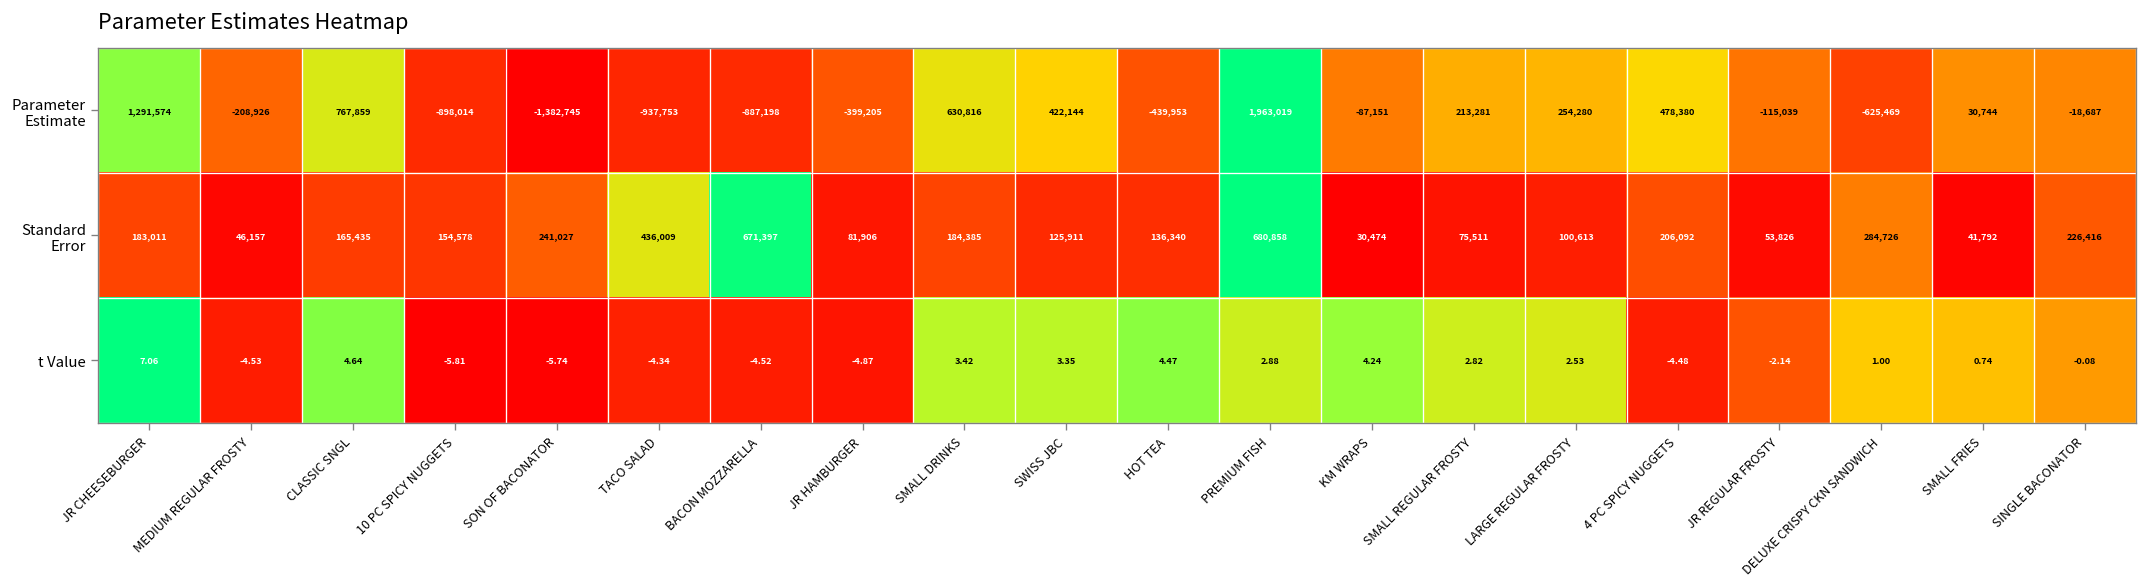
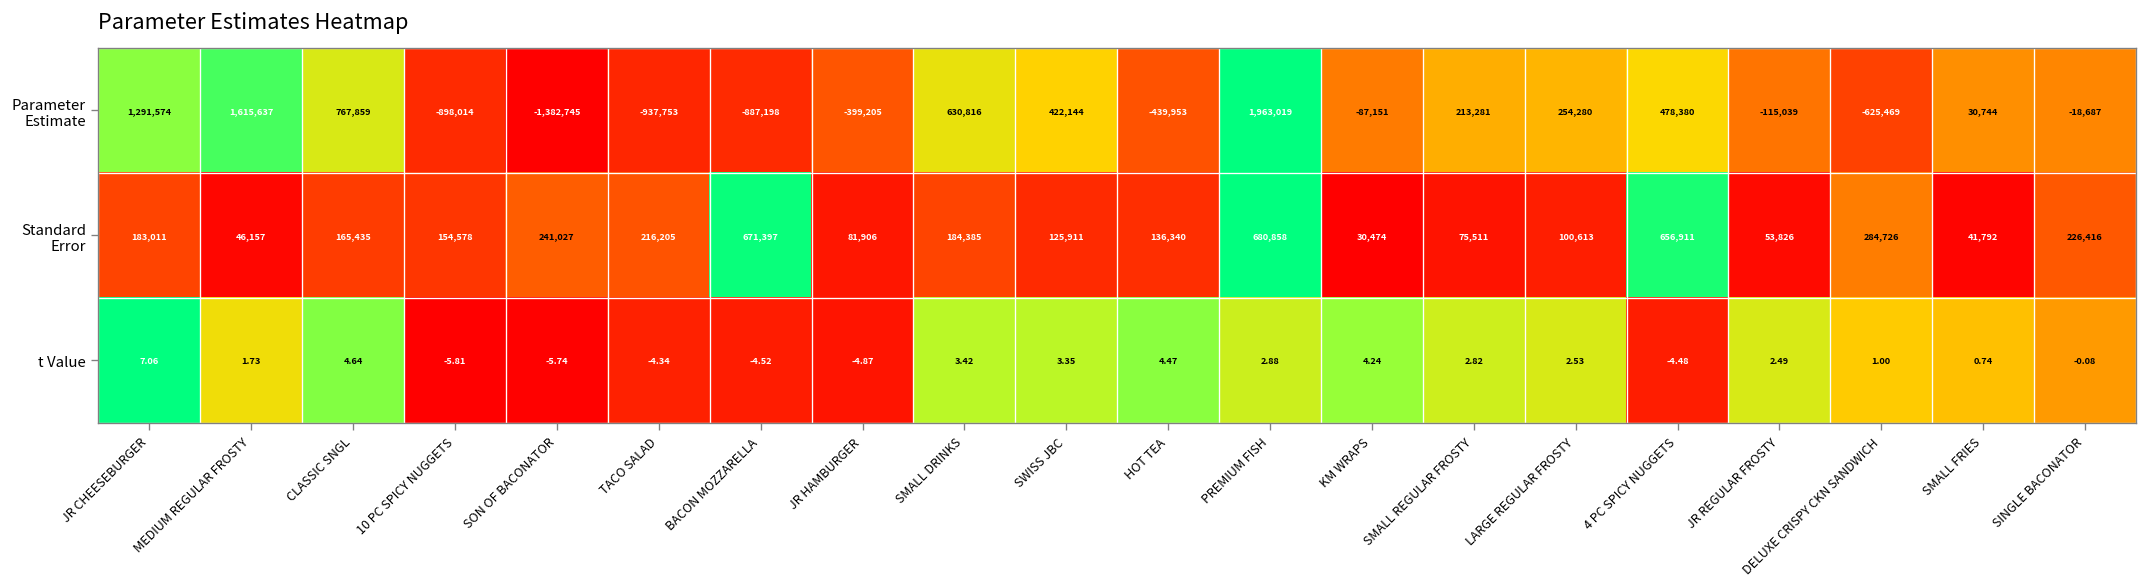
  {
    "Parameter Estimate": {
      "JR CHEESEBURGER": "1,291,574",
-     "MEDIUM REGULAR FROSTY": "-208,926",
+     "MEDIUM REGULAR FROSTY": "1,615,637",
      "CLASSIC SNGL": "767,859",
      "10 PC SPICY NUGGETS": "-898,014",
      "SON OF BACONATOR": "-1,382,745",
      "TACO SALAD": "-937,753",
      "BACON MOZZARELLA": "-887,198",
      "JR HAMBURGER": "-399,205",
      "SMALL DRINKS": "630,816",
      "SWISS JBC": "422,144",
      "HOT TEA": "-439,953",
      "PREMIUM FISH": "1,963,019",
      "KM WRAPS": "-87,151",
      "SMALL REGULAR FROSTY": "213,281",
      "LARGE REGULAR FROSTY": "254,280",
      "4 PC SPICY NUGGETS": "478,380",
      "JR REGULAR FROSTY": "-115,039",
      "DELUXE CRISPY CKN SANDWICH": "-625,469",
      "SMALL FRIES": "30,744",
      "SINGLE BACONATOR": "-18,687"
    },
    "Standard Error": {
      "JR CHEESEBURGER": "183,011",
      "MEDIUM REGULAR FROSTY": "46,157",
      "CLASSIC SNGL": "165,435",
      "10 PC SPICY NUGGETS": "154,578",
      "SON OF BACONATOR": "241,027",
-     "TACO SALAD": "436,009",
+     "TACO SALAD": "216,205",
      "BACON MOZZARELLA": "671,397",
      "JR HAMBURGER": "81,906",
      "SMALL DRINKS": "184,385",
      "SWISS JBC": "125,911",
      "HOT TEA": "136,340",
      "PREMIUM FISH": "680,858",
      "KM WRAPS": "30,474",
      "SMALL REGULAR FROSTY": "75,511",
      "LARGE REGULAR FROSTY": "100,613",
-     "4 PC SPICY NUGGETS": "206,092",
+     "4 PC SPICY NUGGETS": "656,911",
      "JR REGULAR FROSTY": "53,826",
      "DELUXE CRISPY CKN SANDWICH": "284,726",
      "SMALL FRIES": "41,792",
      "SINGLE BACONATOR": "226,416"
    },
    "t Value": {
      "JR CHEESEBURGER": "7.06",
-     "MEDIUM REGULAR FROSTY": "-4.53",
+     "MEDIUM REGULAR FROSTY": "1.73",
      "CLASSIC SNGL": "4.64",
      "10 PC SPICY NUGGETS": "-5.81",
      "SON OF BACONATOR": "-5.74",
      "TACO SALAD": "-4.34",
      "BACON MOZZARELLA": "-4.52",
      "JR HAMBURGER": "-4.87",
      "SMALL DRINKS": "3.42",
      "SWISS JBC": "3.35",
      "HOT TEA": "4.47",
      "PREMIUM FISH": "2.88",
      "KM WRAPS": "4.24",
      "SMALL REGULAR FROSTY": "2.82",
      "LARGE REGULAR FROSTY": "2.53",
      "4 PC SPICY NUGGETS": "-4.48",
-     "JR REGULAR FROSTY": "-2.14",
+     "JR REGULAR FROSTY": "2.49",
      "DELUXE CRISPY CKN SANDWICH": "1.00",
      "SMALL FRIES": "0.74",
      "SINGLE BACONATOR": "-0.08"
    }
  }
